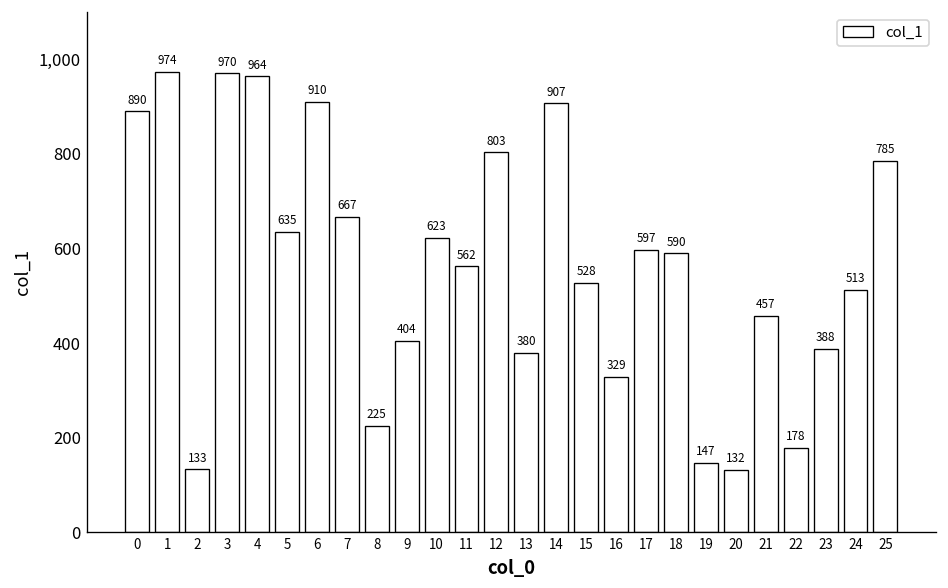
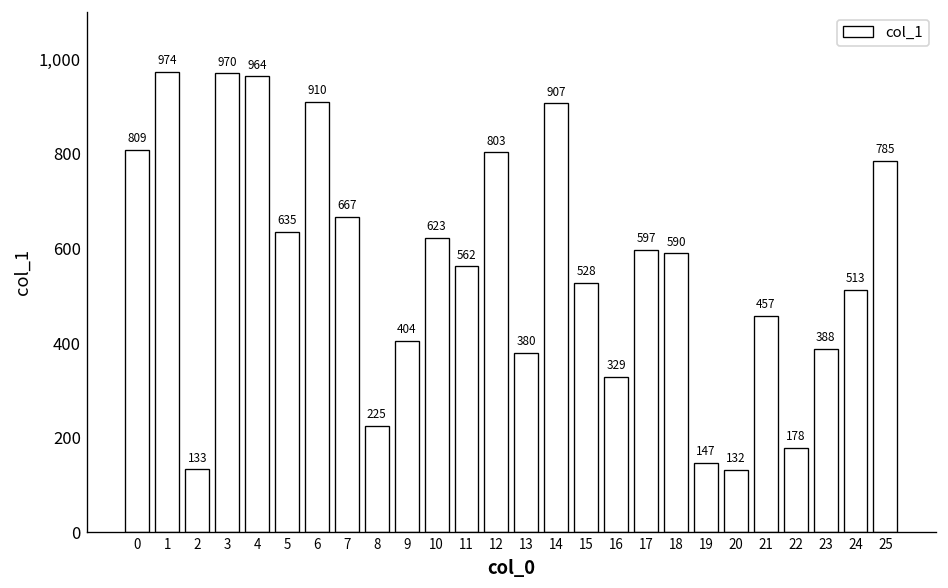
  {
-   "0": 890,
+   "0": 809,
    "1": 974,
    "2": 133,
    "3": 970,
    "4": 964,
    "5": 635,
    "6": 910,
    "7": 667,
    "8": 225,
    "9": 404,
    "10": 623,
    "11": 562,
    "12": 803,
    "13": 380,
    "14": 907,
    "15": 528,
    "16": 329,
    "17": 597,
    "18": 590,
    "19": 147,
    "20": 132,
    "21": 457,
    "22": 178,
    "23": 388,
    "24": 513,
    "25": 785
  }
